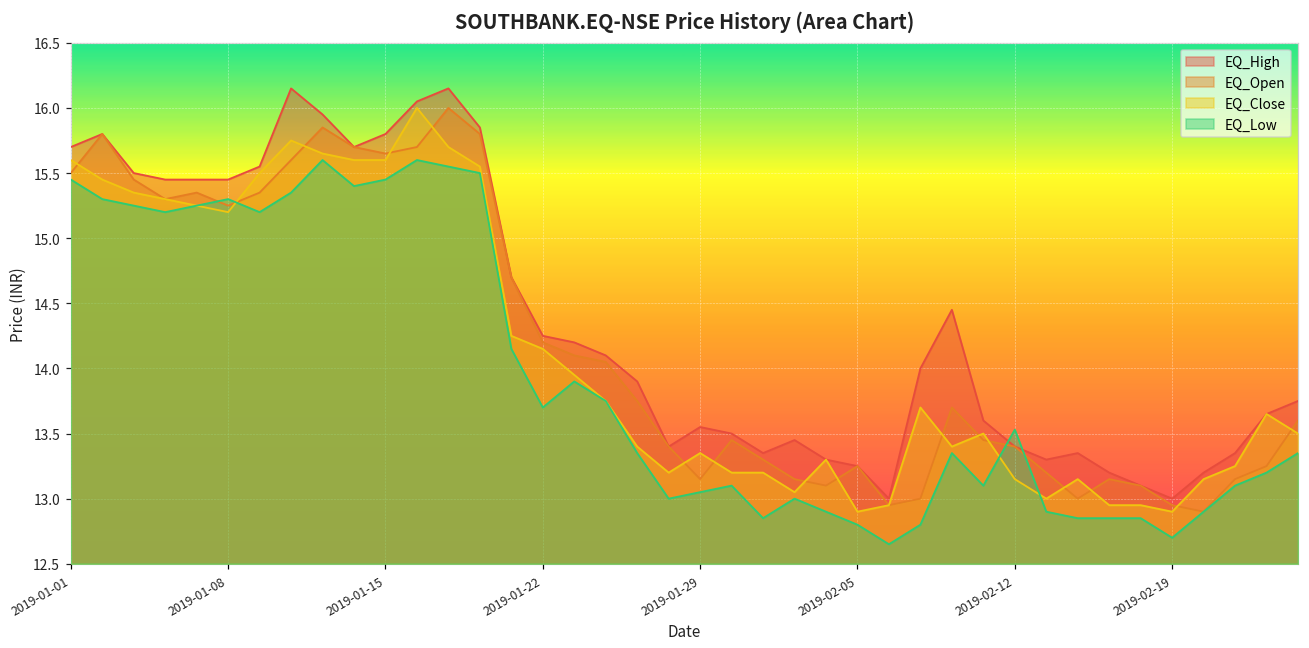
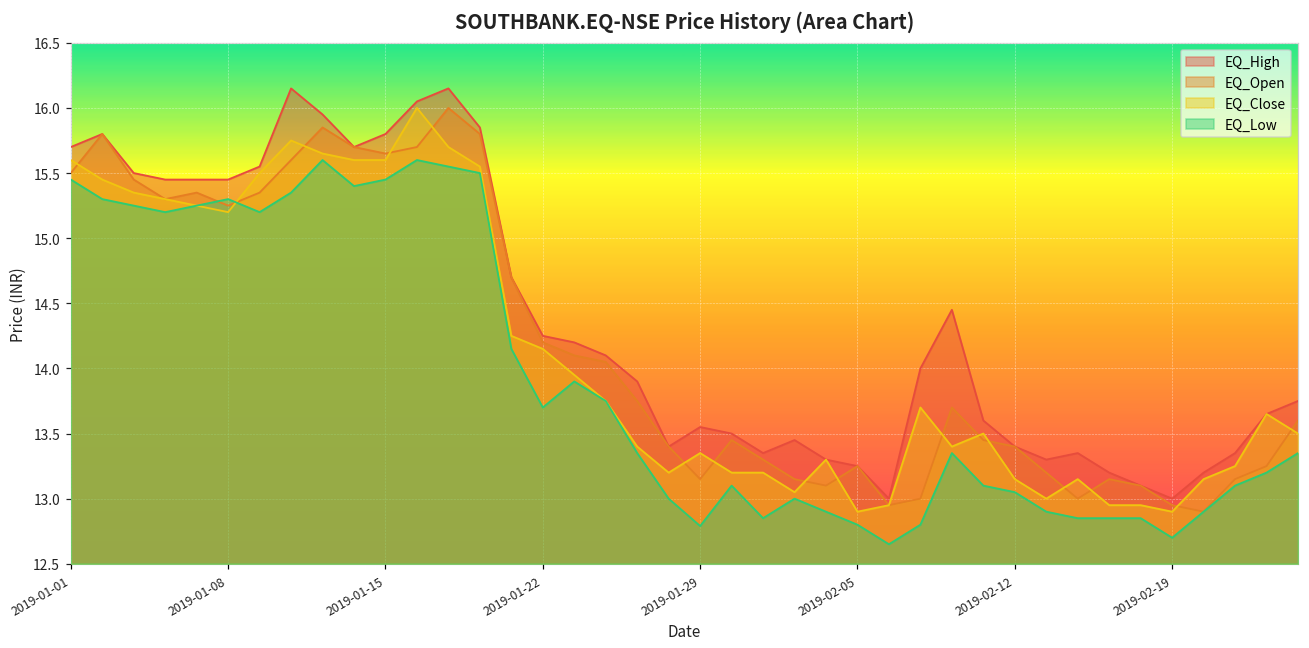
  {
    "EQ_Low": {
      "2019-01-01": 15.45,
      "2019-01-08": 15.30,
      "2019-01-15": 15.45,
      "2019-01-22": 13.70,
-     "2019-01-29": 13.05,
+     "2019-01-29": 12.79,
      "2019-02-05": 12.80,
-     "2019-02-12": 13.53,
+     "2019-02-12": 13.05,
      "2019-02-19": 12.70
    }
  }
